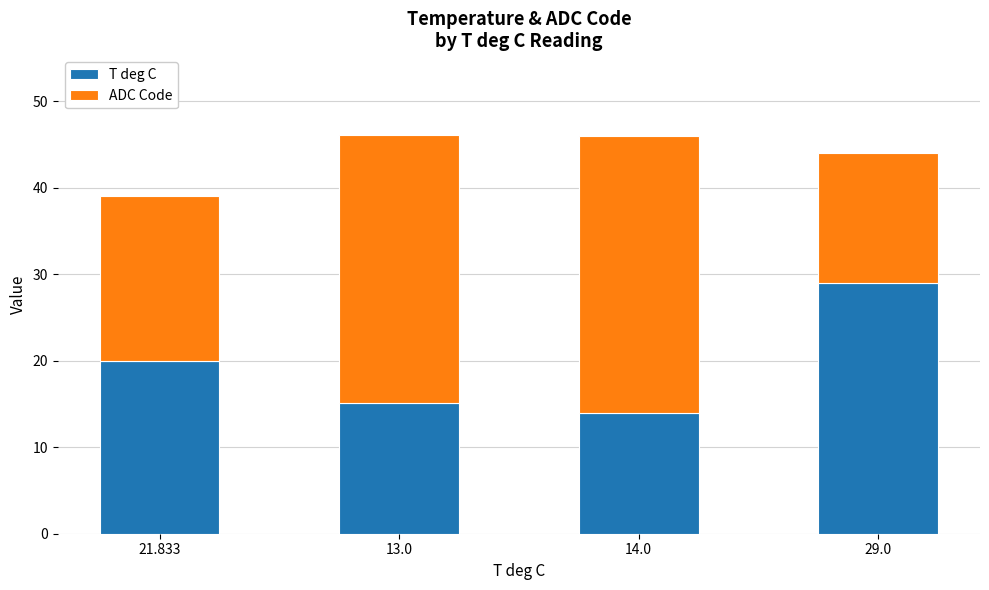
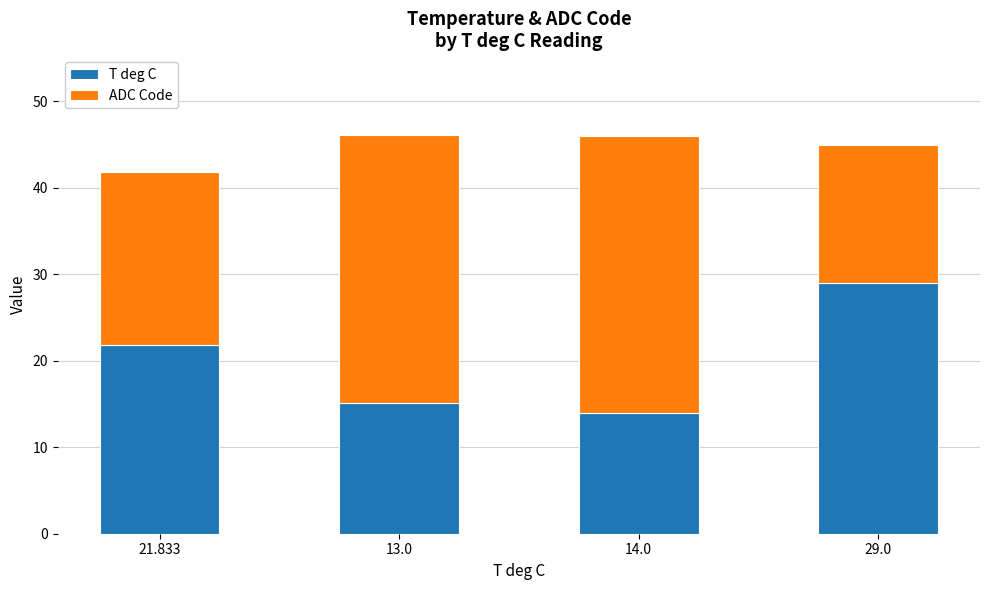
  {
    "T deg C": {
-     "21.833": 20,
+     "21.833": 22,
      "13.0": 15,
      "14.0": 14,
      "29.0": 29
    },
    "ADC Code": {
-     "21.833": 19,
+     "21.833": 20,
      "13.0": 31,
      "14.0": 32,
-     "29.0": 15
+     "29.0": 16
    }
  }
